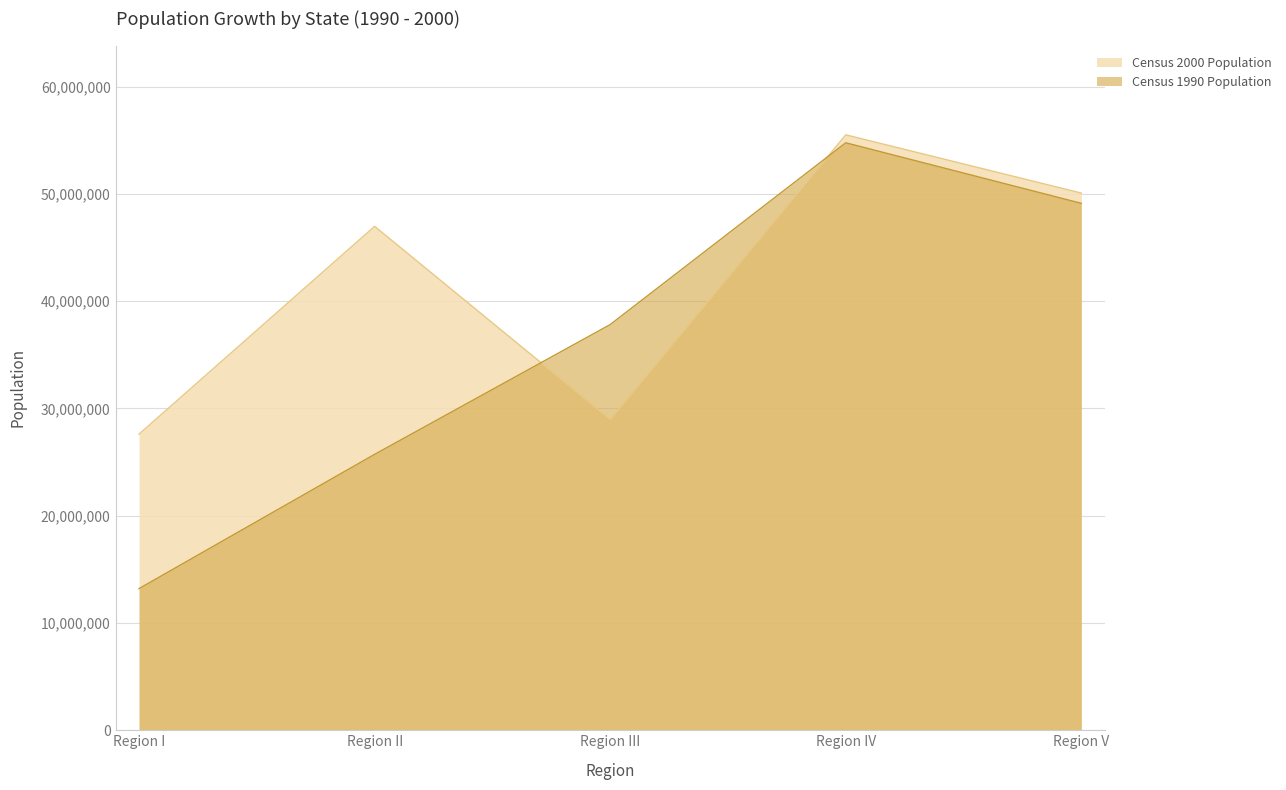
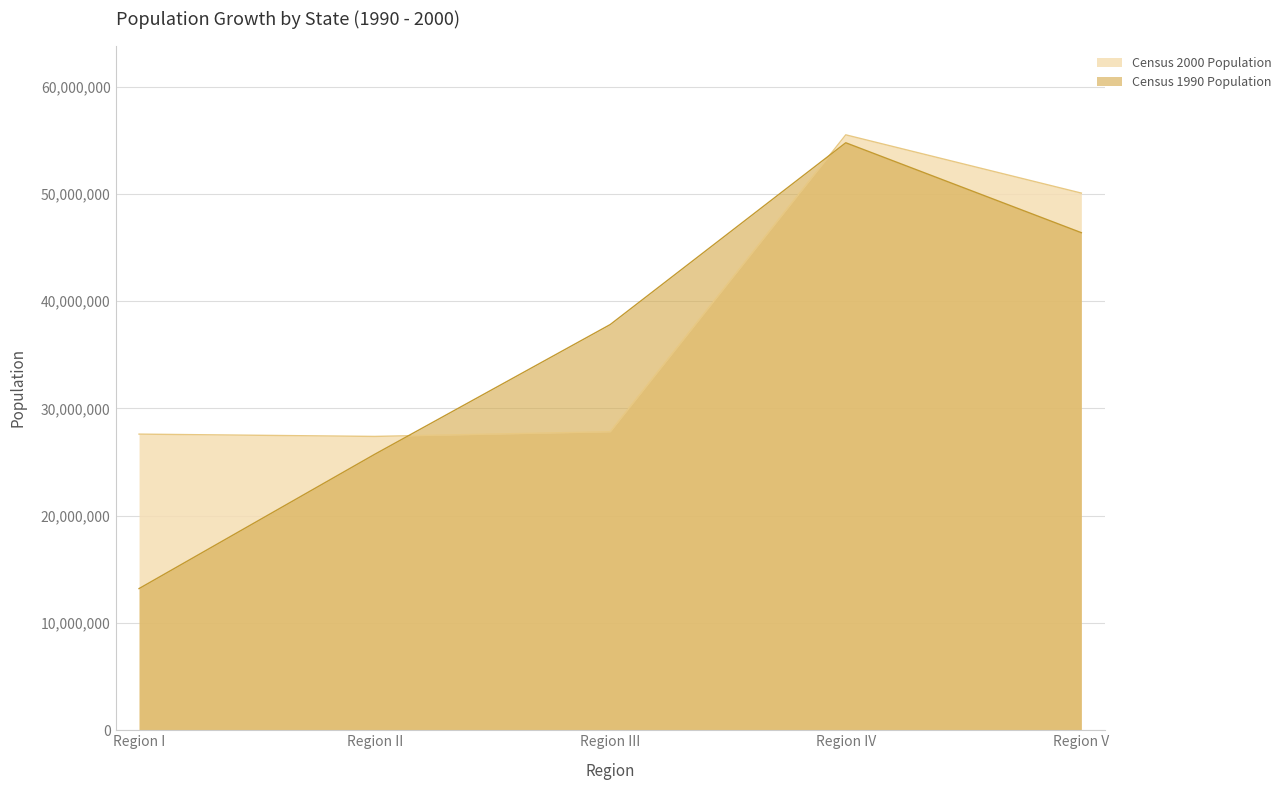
  {
    "Census 2000 Population": {
      "Region I": "27,600,000",
-     "Region II": "47,000,000",
-     "Region III": "29,000,000",
+     "Region II": "27,400,000",
+     "Region III": "27,800,000",
      "Region IV": "55,500,000",
      "Region V": "50,100,000"
    },
    "Census 1990 Population": {
      "Region I": "13,200,000",
      "Region II": "25,700,000",
      "Region III": "37,800,000",
      "Region IV": "54,800,000",
-     "Region V": "49,100,000"
+     "Region V": "46,400,000"
    }
  }
